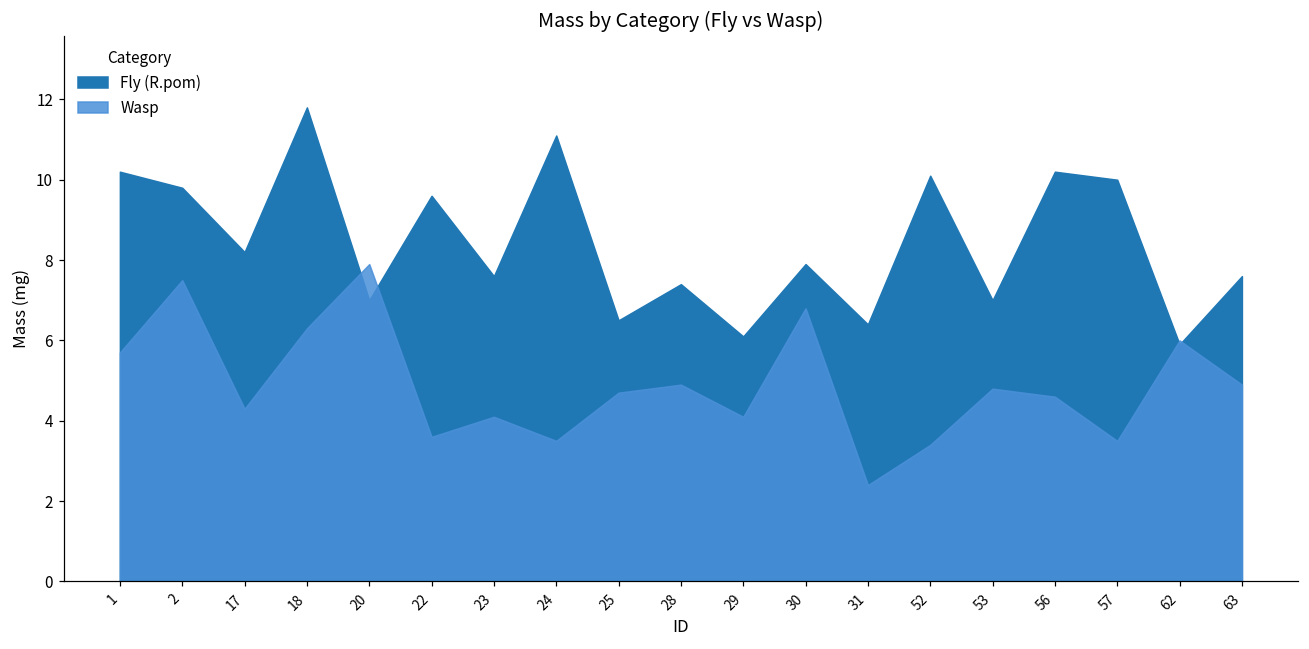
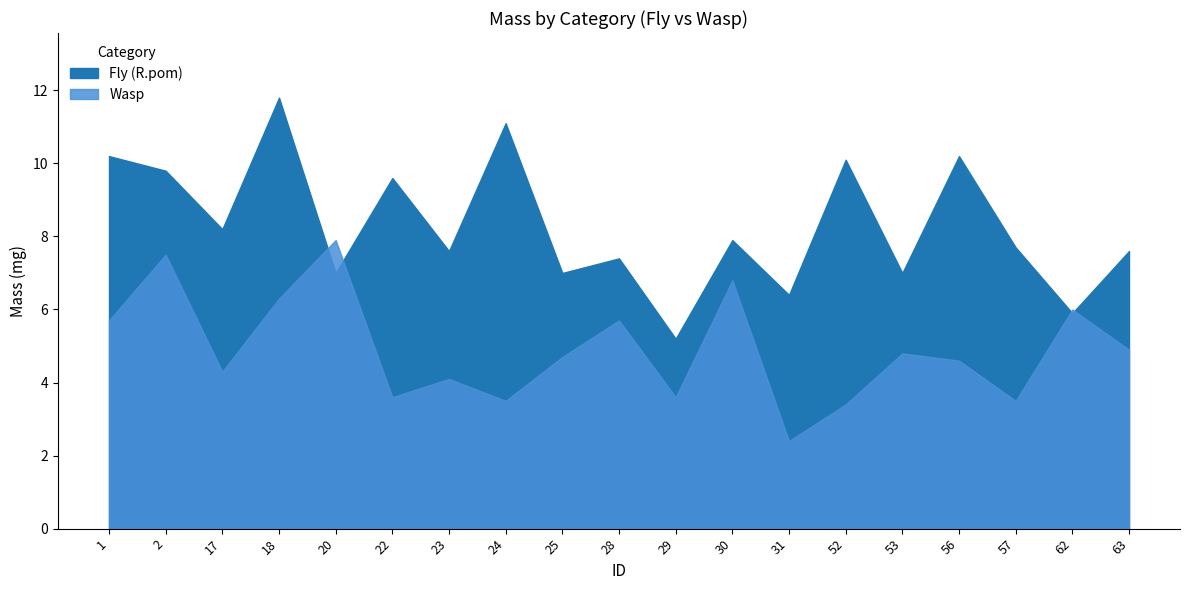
  {
    "Fly (R.pom)": {
      "1": 10.2,
      "2": 9.8,
      "17": 8.2,
      "18": 11.8,
      "20": 7.0,
      "22": 9.6,
      "23": 7.6,
      "24": 11.1,
-     "25": 6.5,
+     "25": 7.0,
      "28": 7.4,
-     "29": 6.1,
+     "29": 5.2,
      "30": 7.9,
      "31": 6.4,
      "52": 10.1,
      "53": 7.0,
      "56": 10.2,
-     "57": 10.0,
+     "57": 7.7,
      "62": 5.9,
      "63": 7.6
    },
    "Wasp": {
      "1": 5.7,
      "2": 7.5,
      "17": 4.3,
      "18": 6.3,
      "20": 7.9,
      "22": 3.6,
      "23": 4.1,
      "24": 3.5,
      "25": 4.7,
-     "28": 4.9,
-     "29": 4.1,
+     "28": 5.7,
+     "29": 3.6,
      "30": 6.8,
      "31": 2.4,
      "52": 3.4,
      "53": 4.8,
      "56": 4.6,
      "57": 3.5,
      "62": 6.0,
      "63": 4.9
    }
  }
